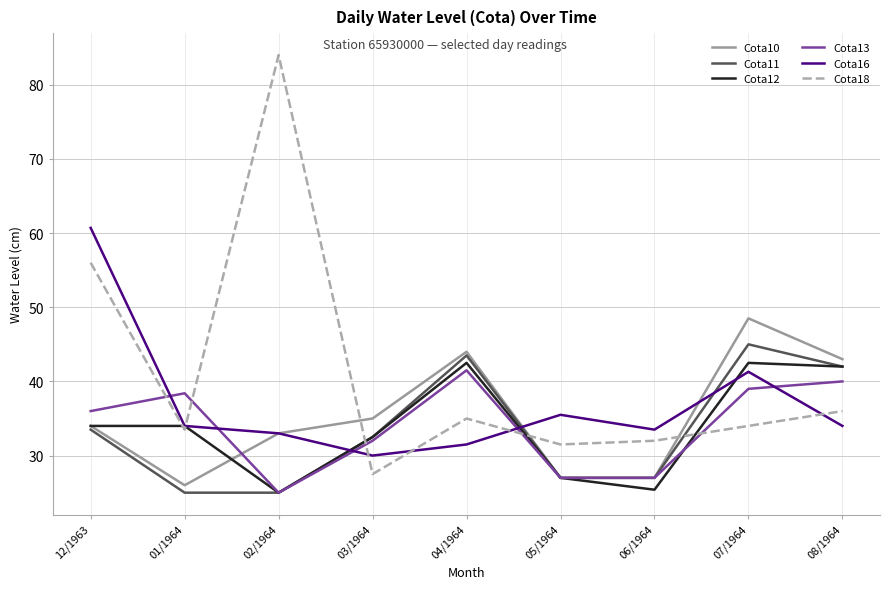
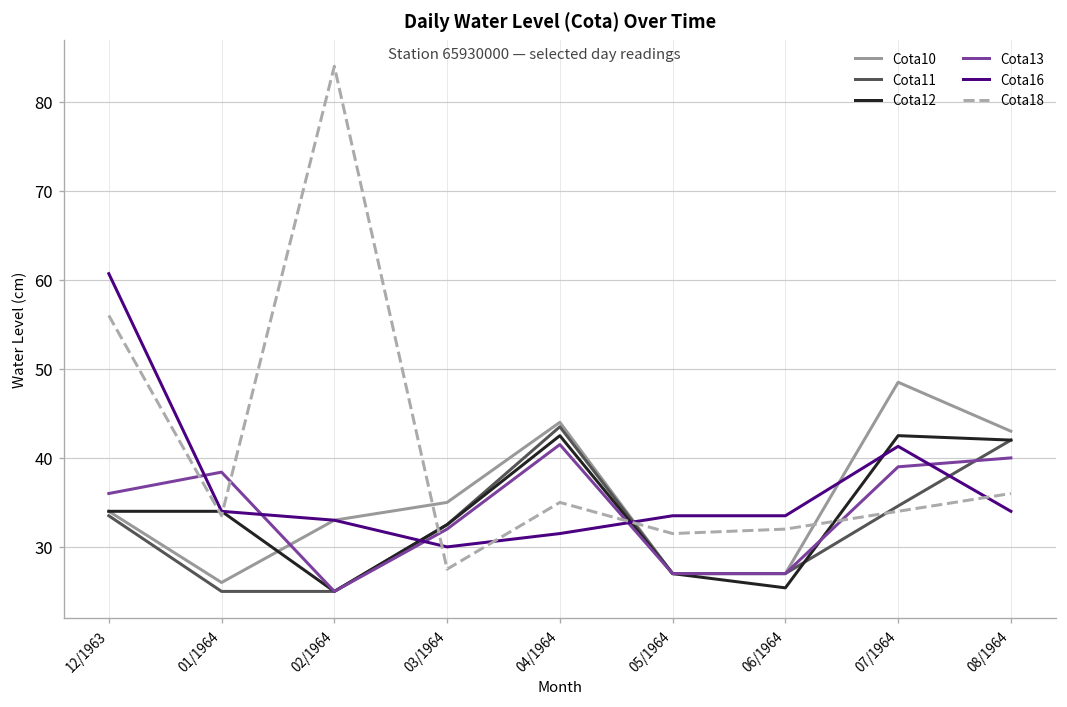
  {
    "Cota11": {
      "12/1963": 34,
      "01/1964": 25,
      "04/1964": 44,
-     "07/1964": 45
+     "07/1964": 35
    },
    "Cota12": {
      "04/1964": 43,
      "06/1964": 25,
      "07/1964": 43
    },
    "Cota13": {
      "12/1963": 36,
      "01/1964": 38,
      "03/1964": 32,
      "04/1964": 42,
      "07/1964": 39,
      "08/1964": 40
    },
    "Cota16": {
      "12/1963": 61,
      "03/1964": 30,
      "04/1964": 32,
-     "05/1964": 36,
+     "05/1964": 34,
      "06/1964": 34,
      "07/1964": 41,
      "08/1964": 34
    }
  }
